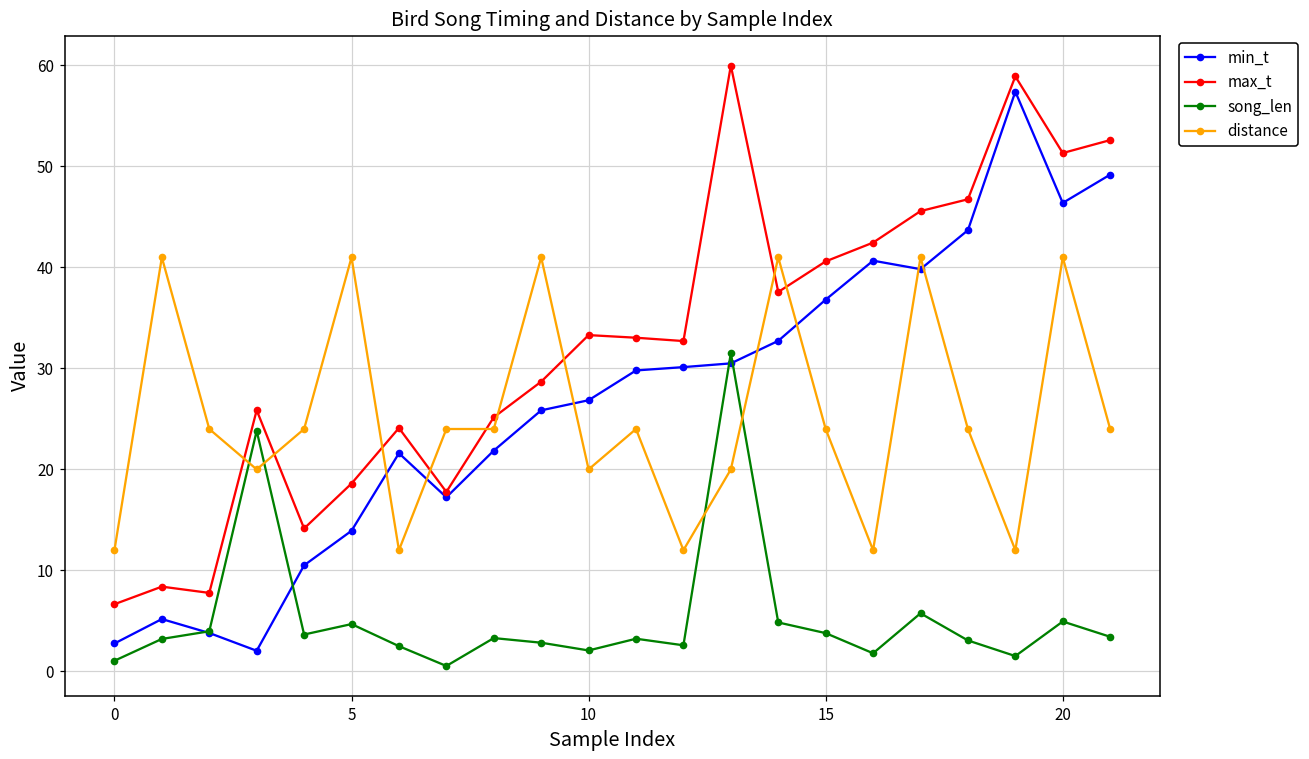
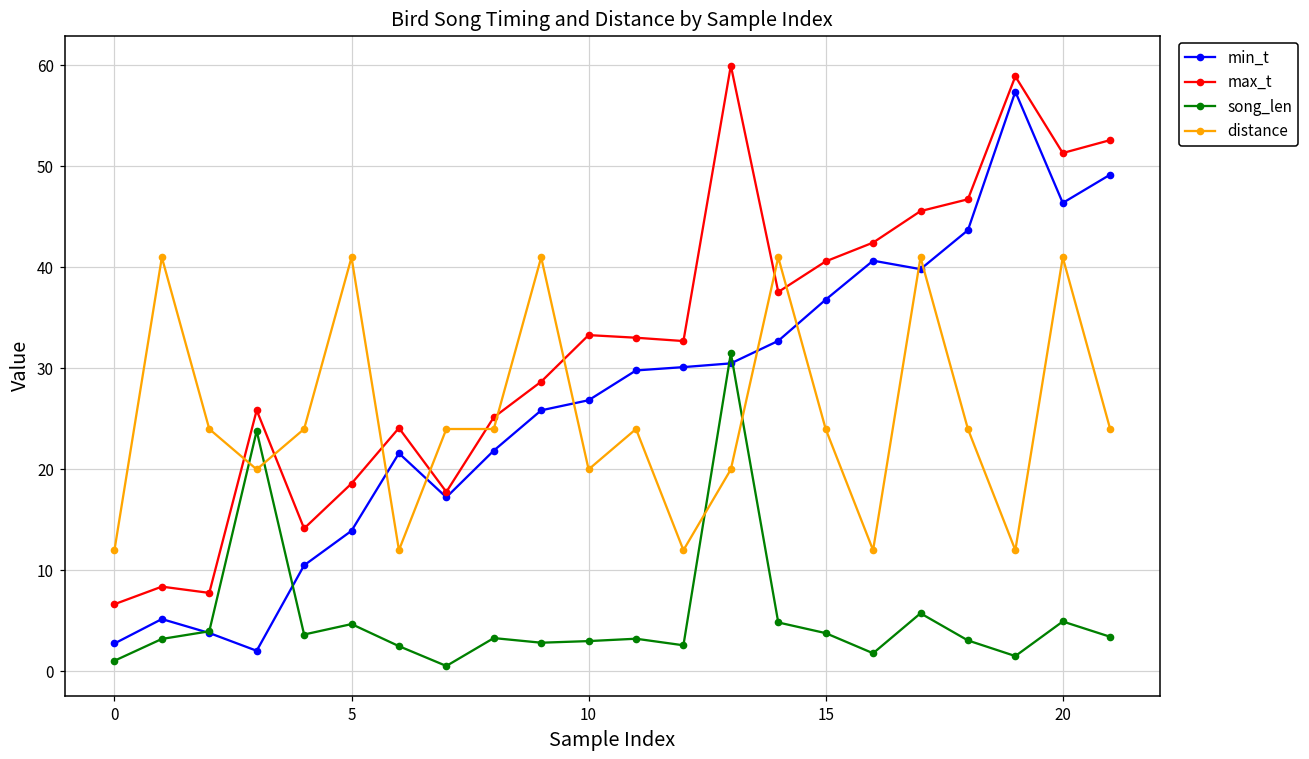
  {
    "min_t": {
      "0": 3,
      "5": 14,
      "10": 27,
      "15": 37,
      "20": 46
    },
    "max_t": {
      "0": 7,
      "5": 19,
      "10": 33,
      "15": 41,
      "20": 51
    },
    "song_len": {
      "0": 1,
      "5": 5,
-     "10": 2,
+     "10": 3,
      "15": 4,
      "20": 5
    },
    "distance": {
      "0": 12,
      "5": 41,
      "10": 20,
      "15": 24,
      "20": 41
    }
  }
